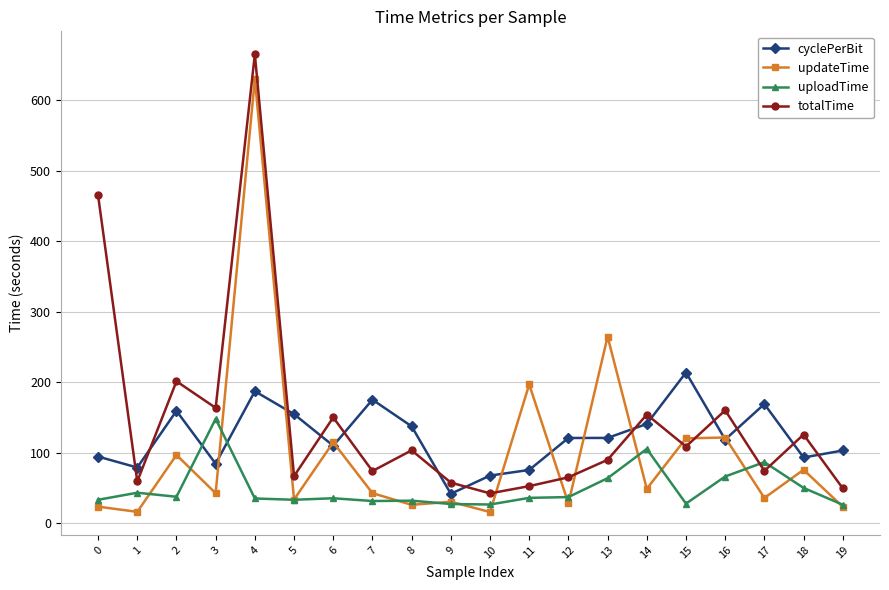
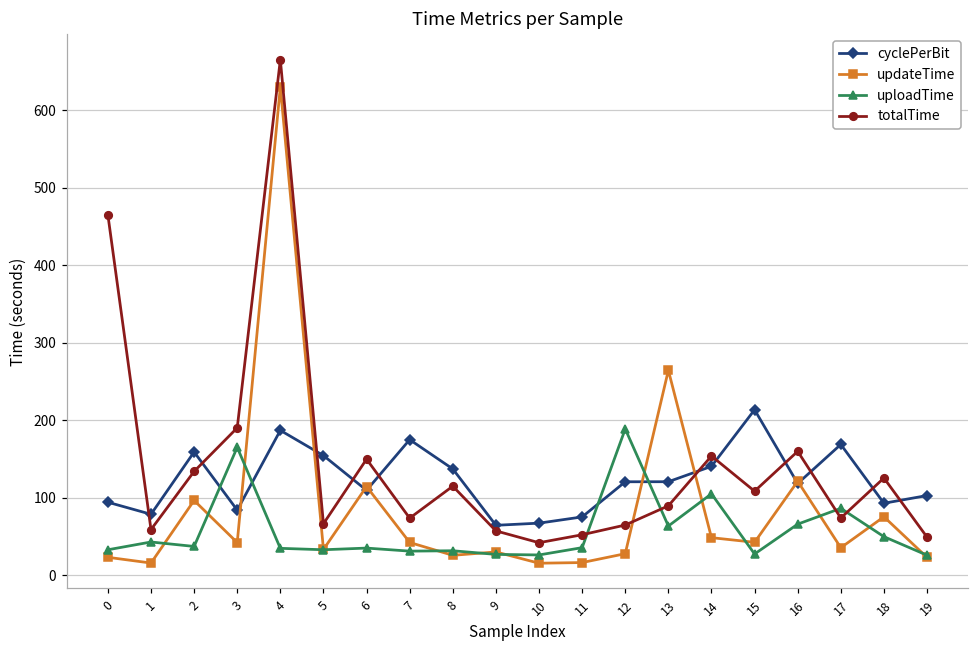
  {
    "cyclePerBit": {
      "0": 90,
      "1": 80,
      "2": 160,
      "3": 80,
      "4": 190,
      "5": 150,
      "6": 110,
      "7": 180,
      "8": 140,
-     "9": 40,
+     "9": 60,
      "10": 70,
      "11": 80,
      "12": 120,
      "13": 120,
      "14": 140,
      "15": 210,
      "17": 170,
      "18": 90,
      "19": 100
    },
    "updateTime": {
      "0": 20,
      "1": 20,
      "2": 100,
      "3": 40,
      "4": 630,
      "6": 110,
      "7": 40,
      "8": 30,
      "10": 20,
-     "11": 200,
+     "11": 20,
      "12": 30,
      "13": 260,
      "14": 50,
-     "15": 120,
+     "15": 40,
      "17": 40,
      "18": 80
    },
    "uploadTime": {
      "0": 30,
      "1": 40,
      "2": 40,
-     "3": 150,
+     "3": 170,
      "4": 40,
      "6": 40,
      "7": 30,
      "8": 30,
      "10": 30,
      "11": 40,
-     "12": 40,
+     "12": 190,
      "13": 60,
      "14": 110,
      "15": 30,
      "16": 70,
      "17": 90,
      "18": 50
    },
    "totalTime": {
      "0": 470,
      "1": 60,
-     "2": 200,
-     "3": 160,
+     "2": 130,
+     "3": 190,
      "4": 670,
      "5": 70,
      "6": 150,
      "7": 70,
-     "8": 100,
+     "8": 120,
      "9": 60,
      "10": 40,
      "11": 50,
      "12": 70,
      "13": 90,
      "14": 150,
      "15": 110,
      "16": 160,
      "17": 70,
      "18": 130,
      "19": 50
    }
  }
